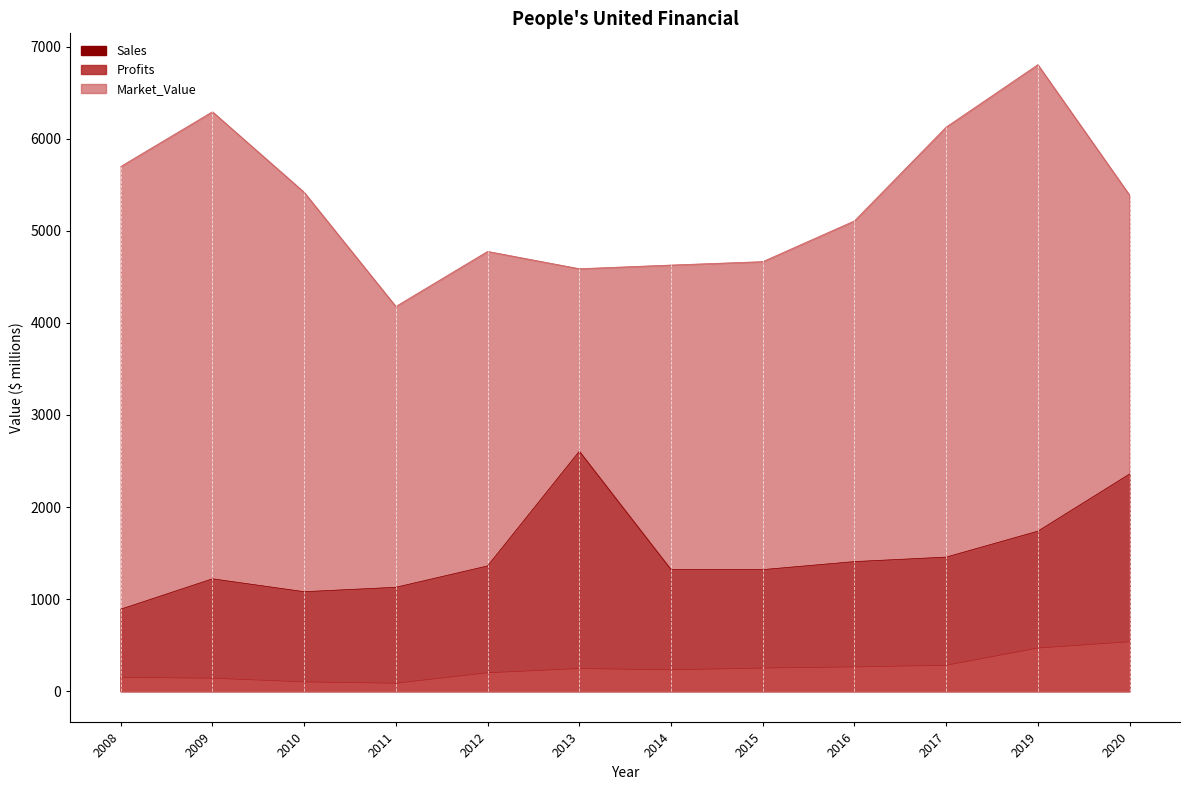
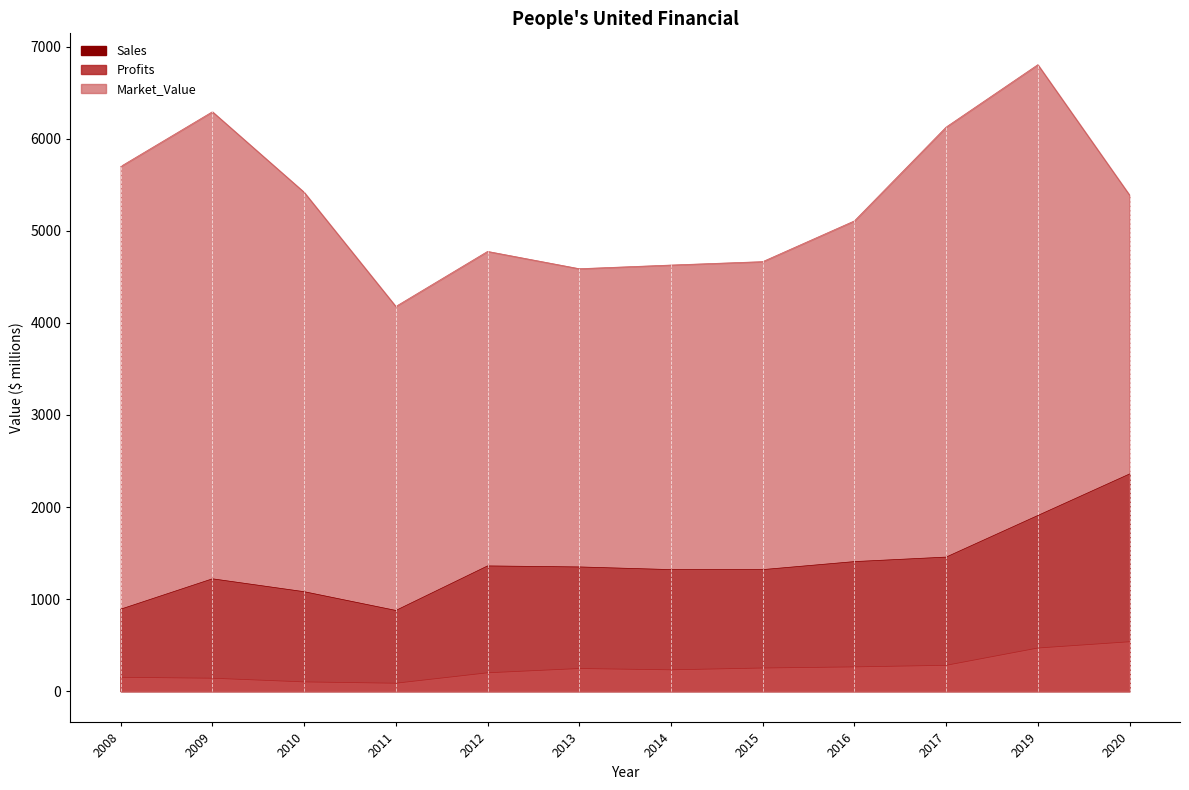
  {
    "Sales": {
      "2008": 900,
      "2009": 1200,
      "2010": 1100,
-     "2011": 1100,
+     "2011": 900,
      "2012": 1400,
-     "2013": 2600,
+     "2013": 1300,
      "2014": 1300,
      "2015": 1300,
      "2016": 1400,
      "2017": 1500,
-     "2019": 1700,
+     "2019": 1900,
      "2020": 2400
    },
    "Profits": {
      "2008": 200,
      "2009": 100,
      "2010": 100,
      "2011": 100,
      "2012": 200,
      "2013": 200,
      "2014": 200,
      "2015": 300,
      "2016": 300,
      "2017": 300,
      "2019": 500,
      "2020": 500
    },
    "Market_Value": {
      "2008": 5700,
      "2009": 6300,
      "2010": 5400,
      "2011": 4200,
      "2012": 4800,
      "2013": 4600,
      "2014": 4600,
      "2015": 4700,
      "2016": 5100,
      "2017": 6100,
      "2019": 6800,
      "2020": 5400
    }
  }
